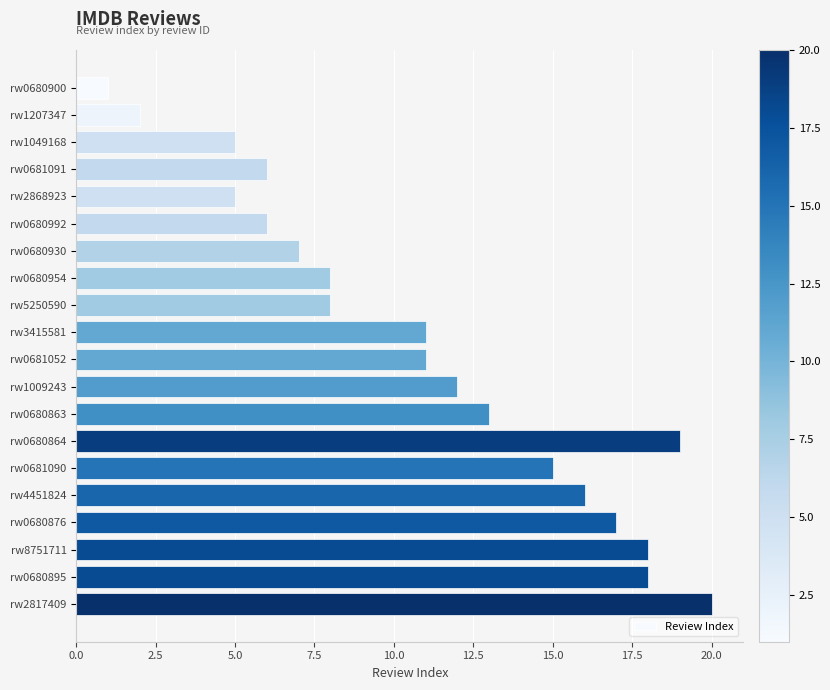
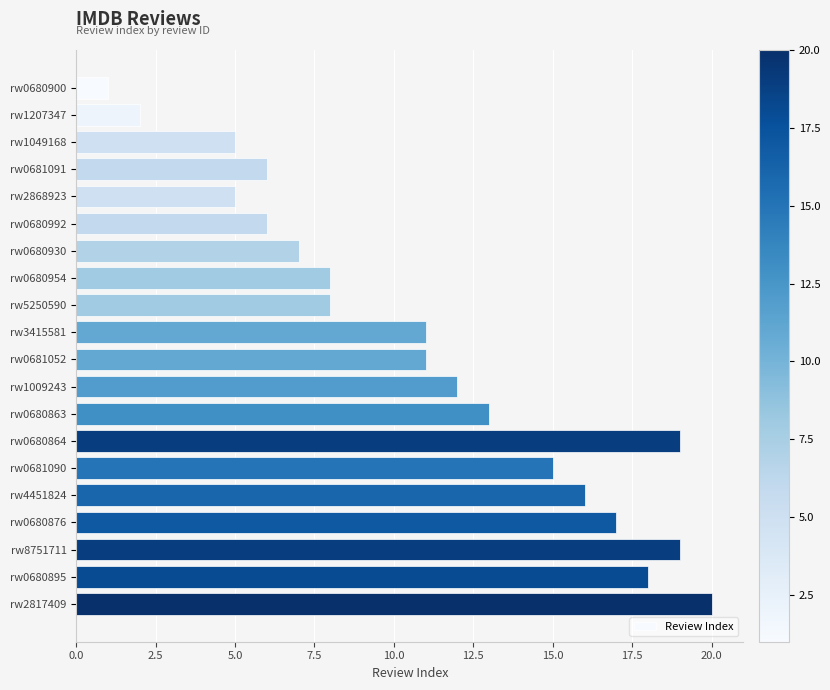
  {
    "rw0680900": 1,
    "rw1207347": 2,
    "rw1049168": 5,
    "rw0681091": 6,
    "rw2868923": 5,
    "rw0680992": 6,
    "rw0680930": 7,
    "rw0680954": 8,
    "rw5250590": 8,
    "rw3415581": 11,
    "rw0681052": 11,
    "rw1009243": 12,
    "rw0680863": 13,
    "rw0680864": 19,
    "rw0681090": 15,
    "rw4451824": 16,
    "rw0680876": 17,
-   "rw8751711": 18,
+   "rw8751711": 19,
    "rw0680895": 18,
    "rw2817409": 20
  }
